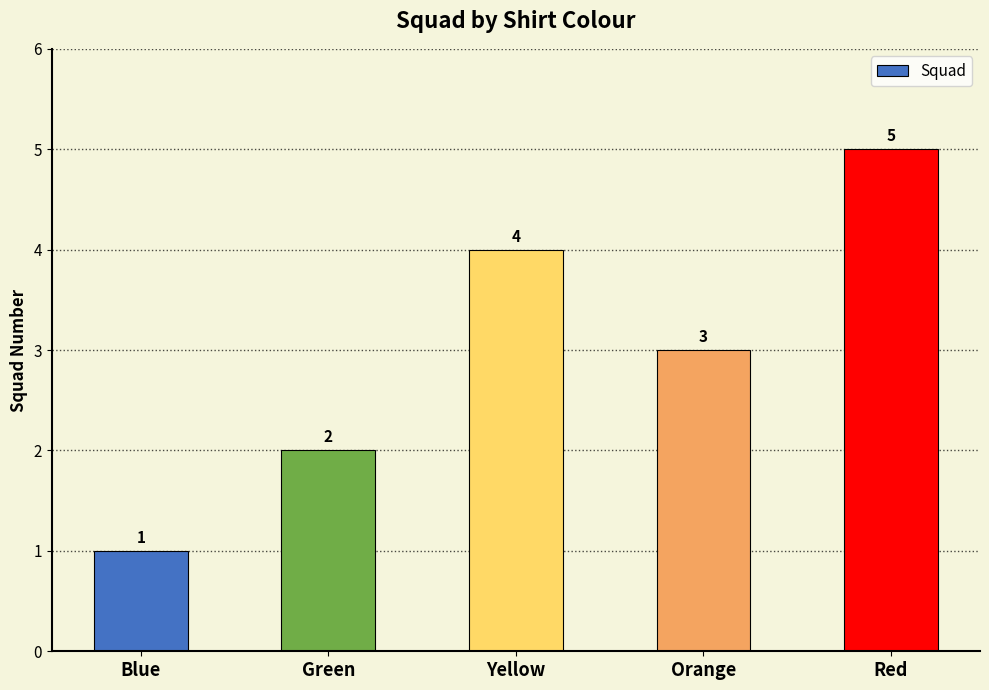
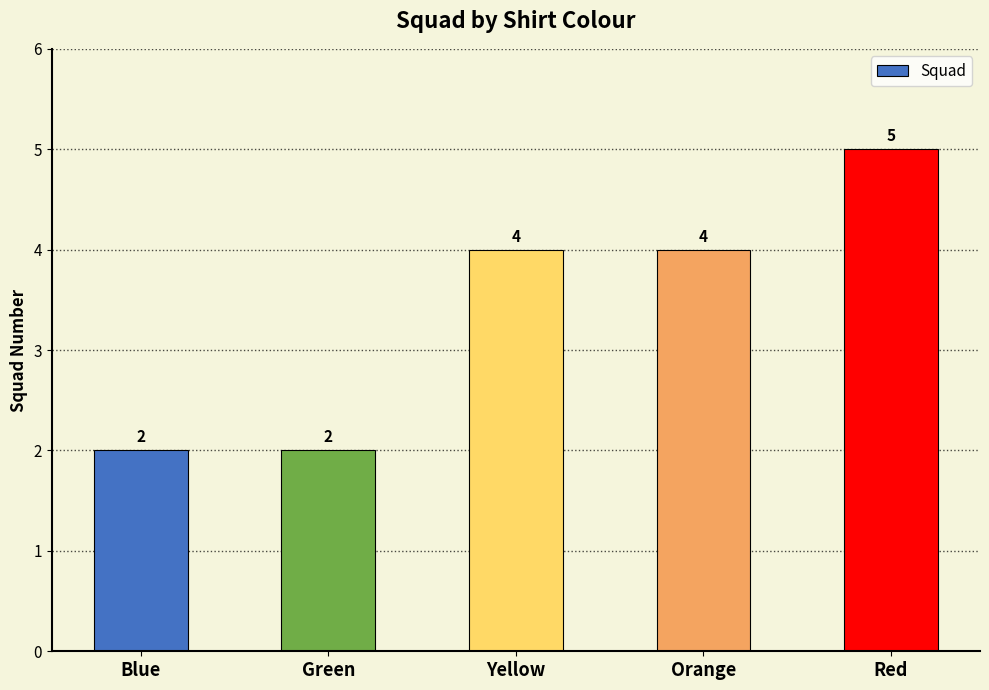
  {
-   "Blue": 1,
+   "Blue": 2,
    "Green": 2,
    "Yellow": 4,
-   "Orange": 3,
+   "Orange": 4,
    "Red": 5
  }
